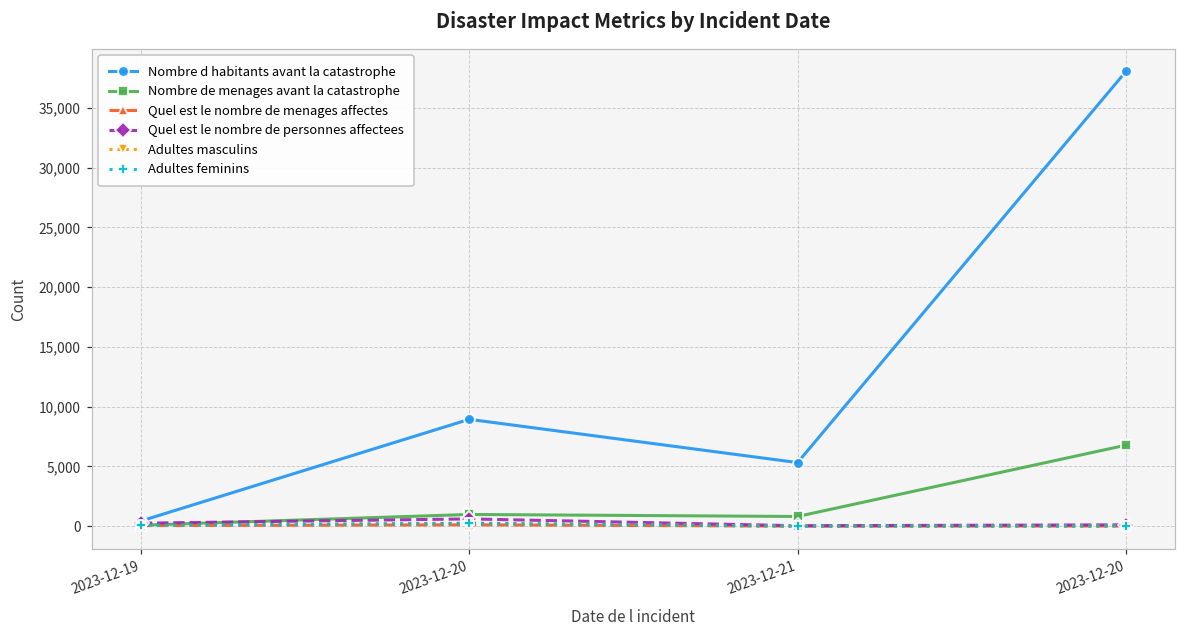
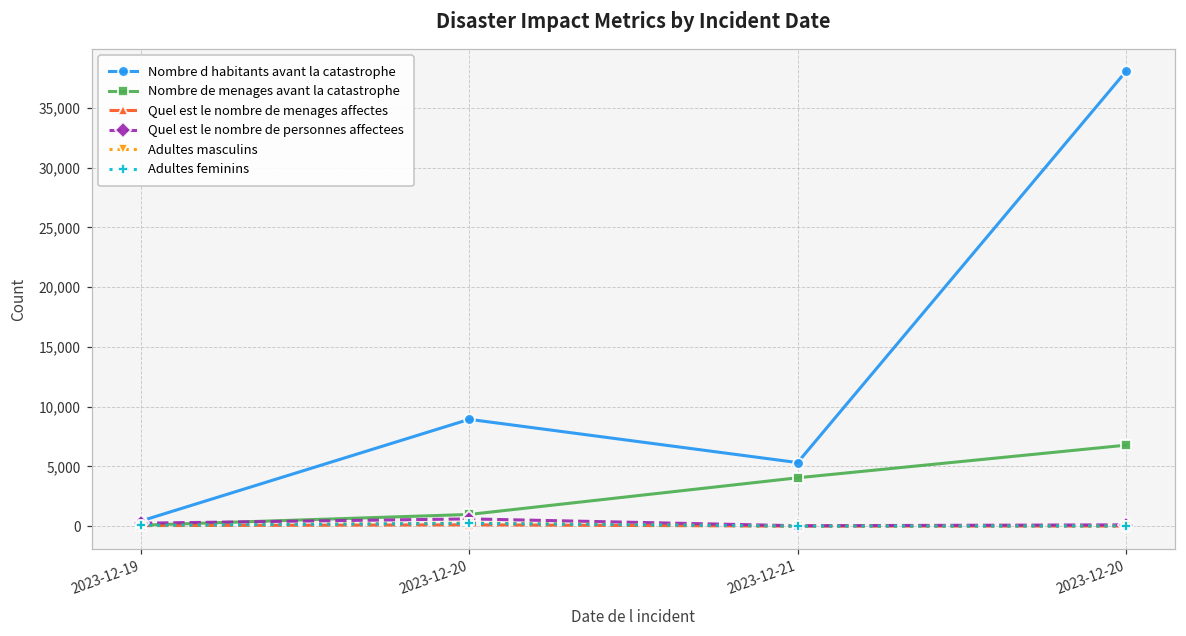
  {
    "Nombre de menages avant la catastrophe": {
-     "2023-12-21": "800"
+     "2023-12-21": "4,100"
    }
  }
